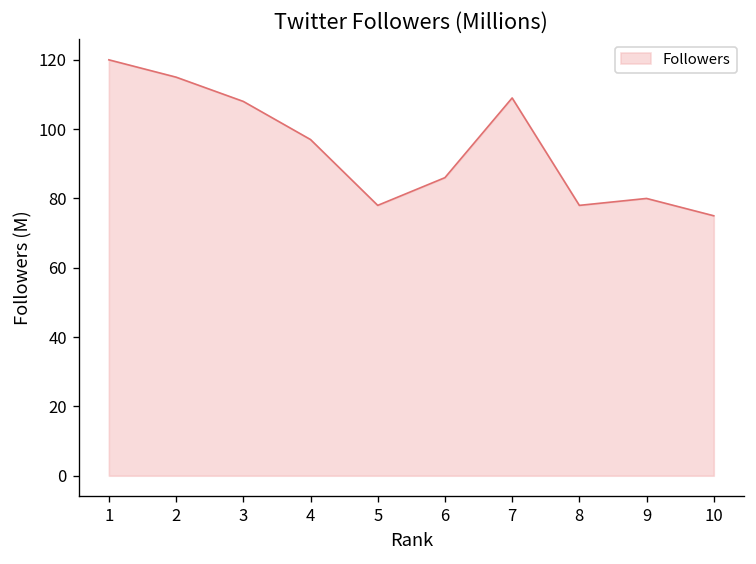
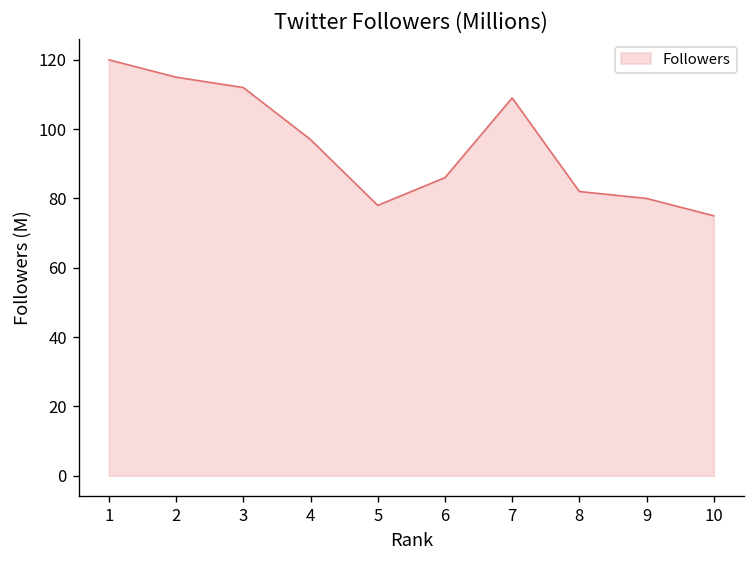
  {
    "1": 120,
    "2": 115,
-   "3": 108,
+   "3": 112,
    "4": 97,
    "5": 78,
    "6": 86,
    "7": 109,
-   "8": 78,
+   "8": 82,
    "9": 80,
    "10": 75
  }
